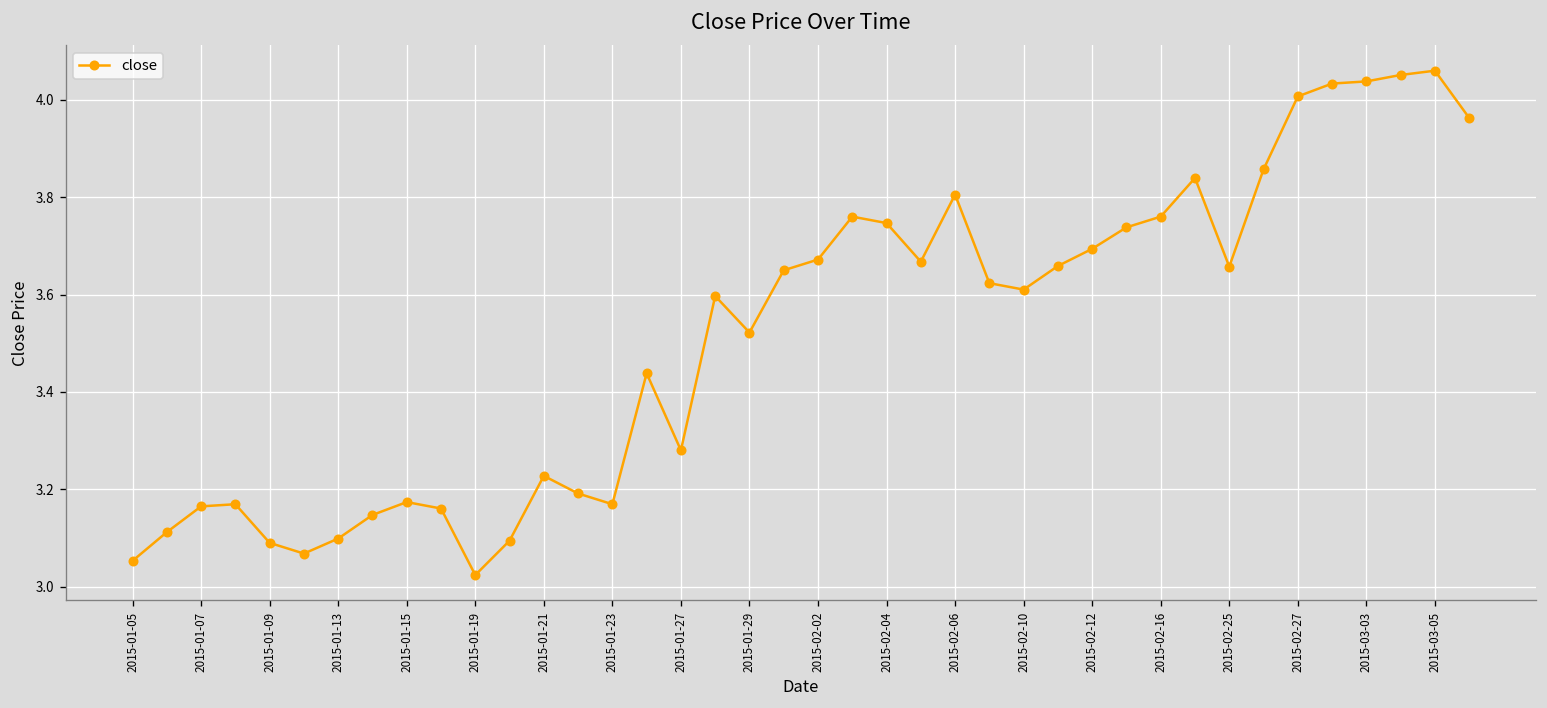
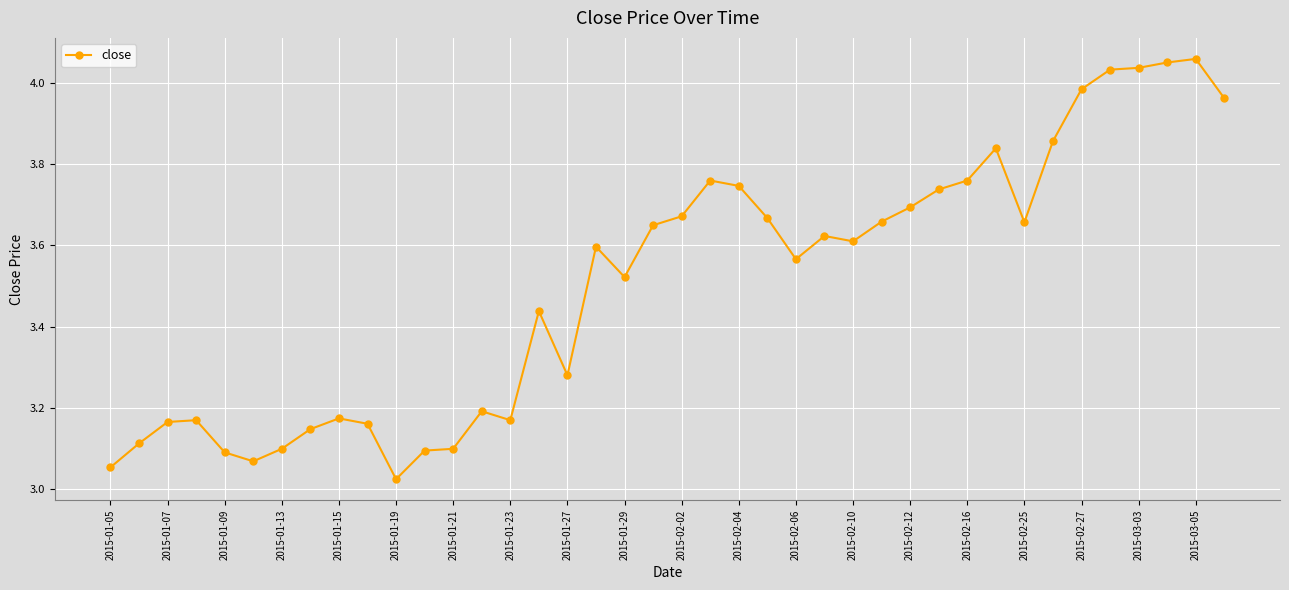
  {
    "2015-01-05": 3.05,
    "2015-01-07": 3.17,
    "2015-01-09": 3.09,
    "2015-01-13": 3.10,
    "2015-01-15": 3.17,
    "2015-01-19": 3.02,
-   "2015-01-21": 3.23,
+   "2015-01-21": 3.10,
    "2015-01-23": 3.17,
    "2015-01-27": 3.28,
    "2015-01-29": 3.52,
    "2015-02-02": 3.67,
    "2015-02-04": 3.75,
-   "2015-02-06": 3.81,
+   "2015-02-06": 3.57,
    "2015-02-10": 3.61,
    "2015-02-12": 3.69,
    "2015-02-16": 3.76,
    "2015-02-25": 3.66,
-   "2015-02-27": 4.01,
+   "2015-02-27": 3.99,
    "2015-03-03": 4.04,
    "2015-03-05": 4.06
  }
